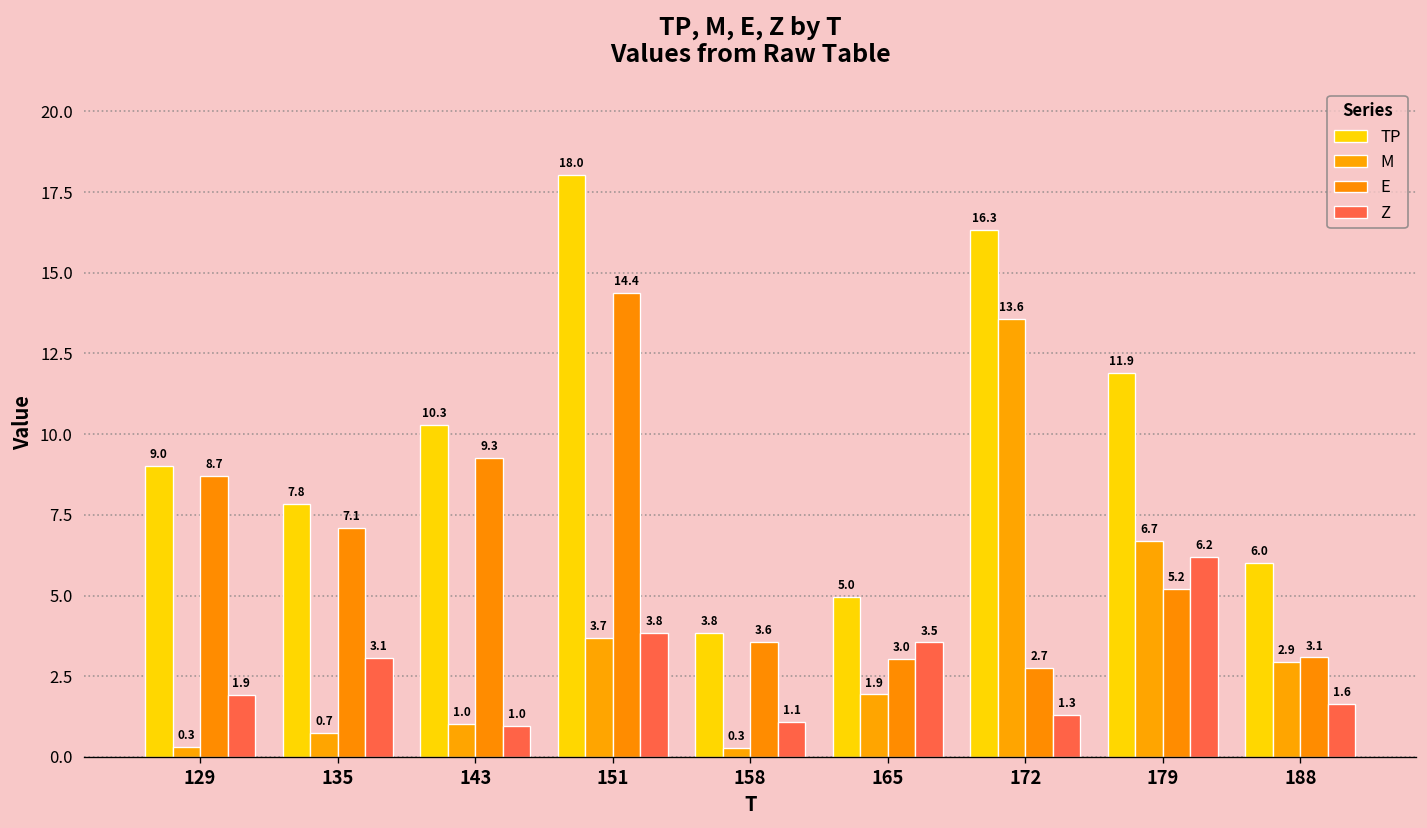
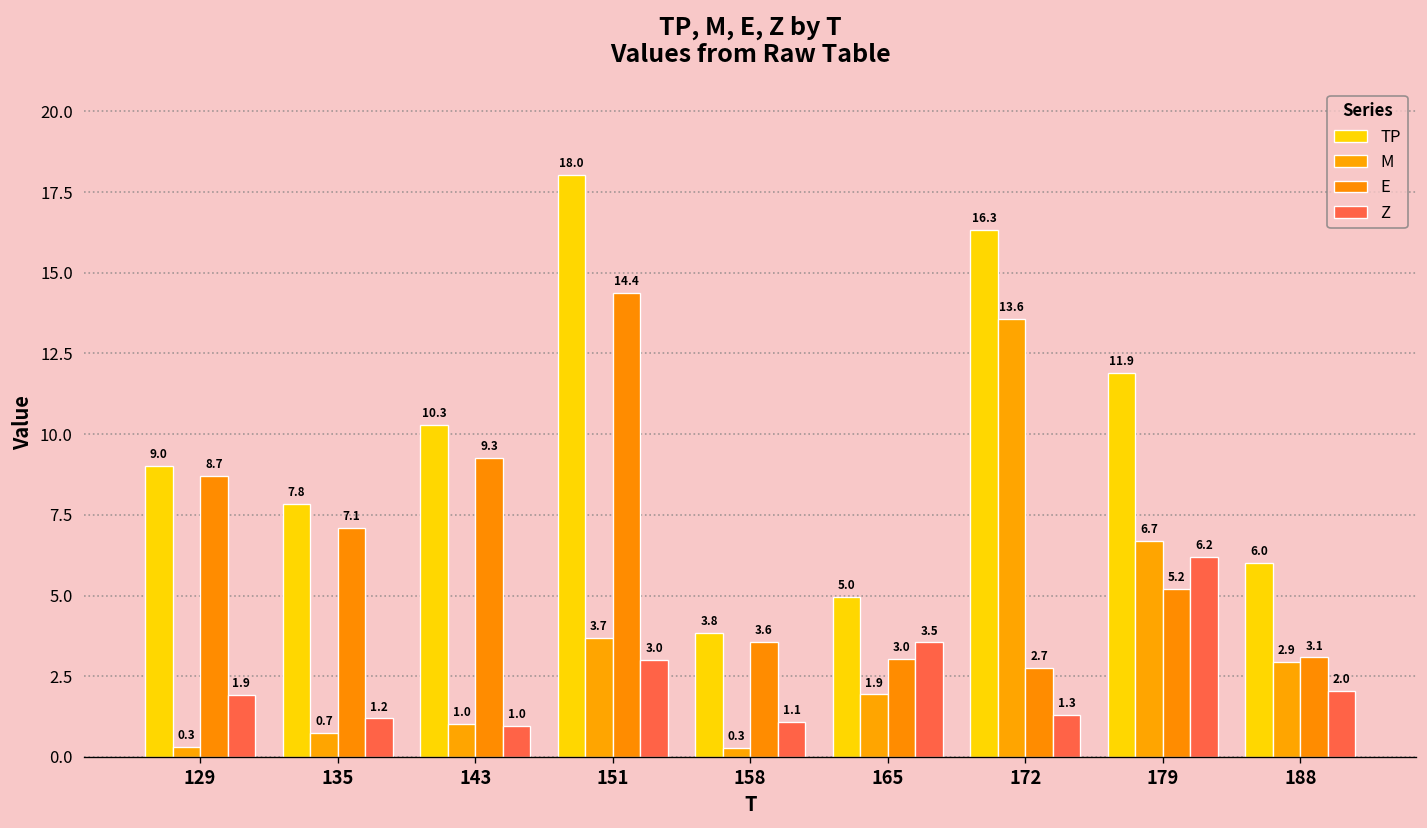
  {
    "Z": {
      "129": 1.9,
-     "135": 3.1,
+     "135": 1.2,
      "143": 1.0,
-     "151": 3.8,
+     "151": 3.0,
      "158": 1.1,
      "165": 3.5,
      "172": 1.3,
      "179": 6.2,
-     "188": 1.6
+     "188": 2.0
    }
  }
